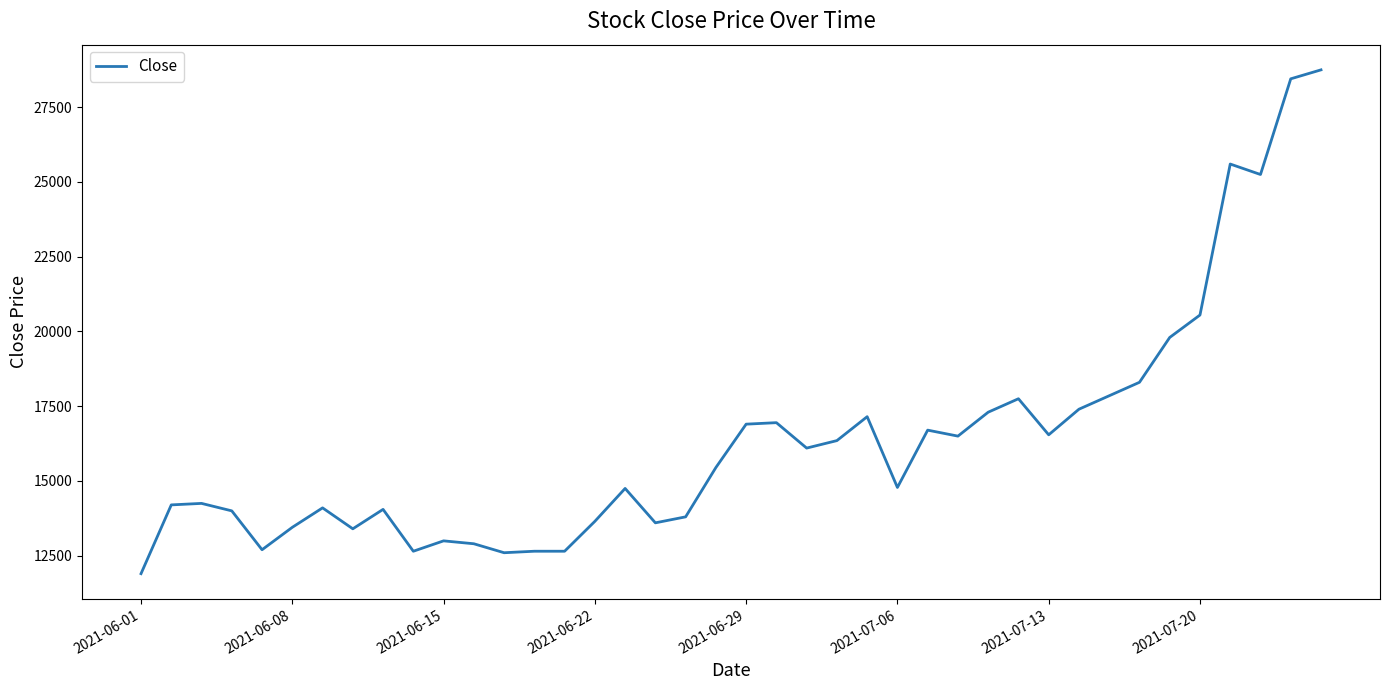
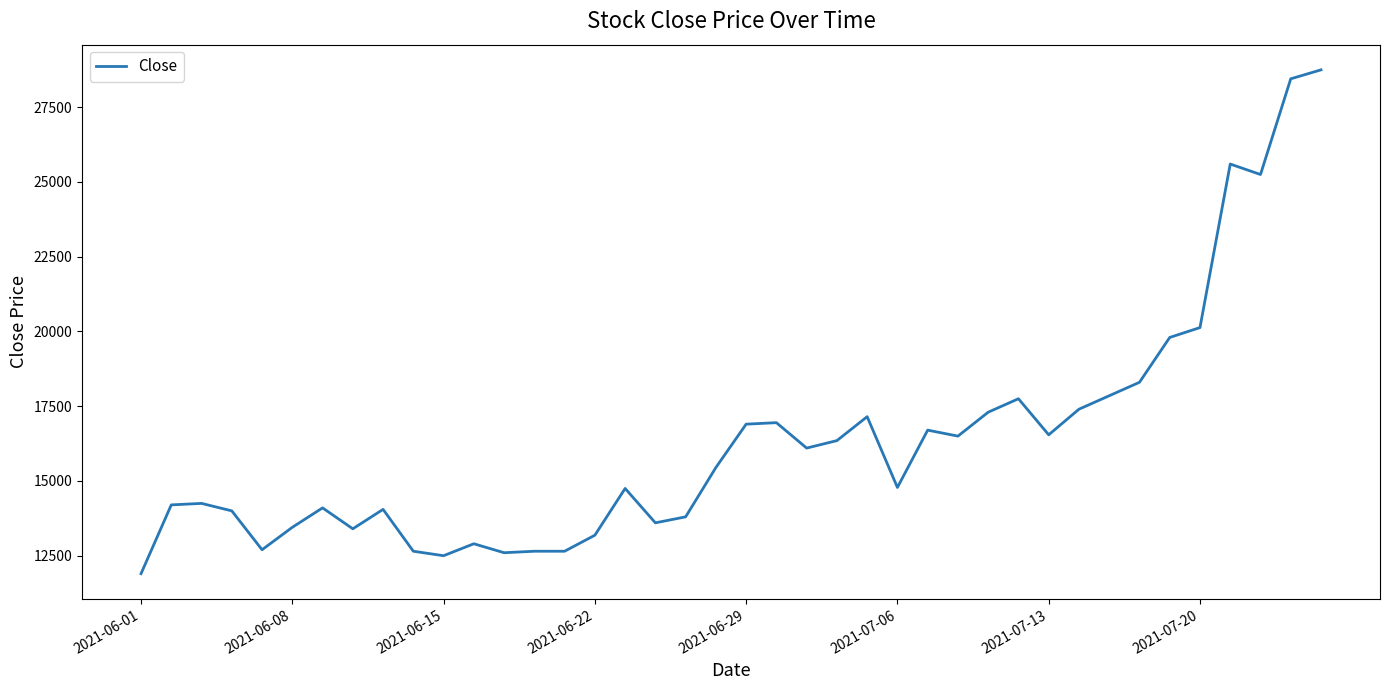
  {
    "2021-06-01": 11900,
    "2021-06-08": 13500,
-   "2021-06-15": 13000,
-   "2021-06-22": 13700,
+   "2021-06-15": 12500,
+   "2021-06-22": 13200,
    "2021-06-29": 16900,
    "2021-07-06": 14800,
    "2021-07-13": 16500,
-   "2021-07-20": 20600
+   "2021-07-20": 20100
  }
